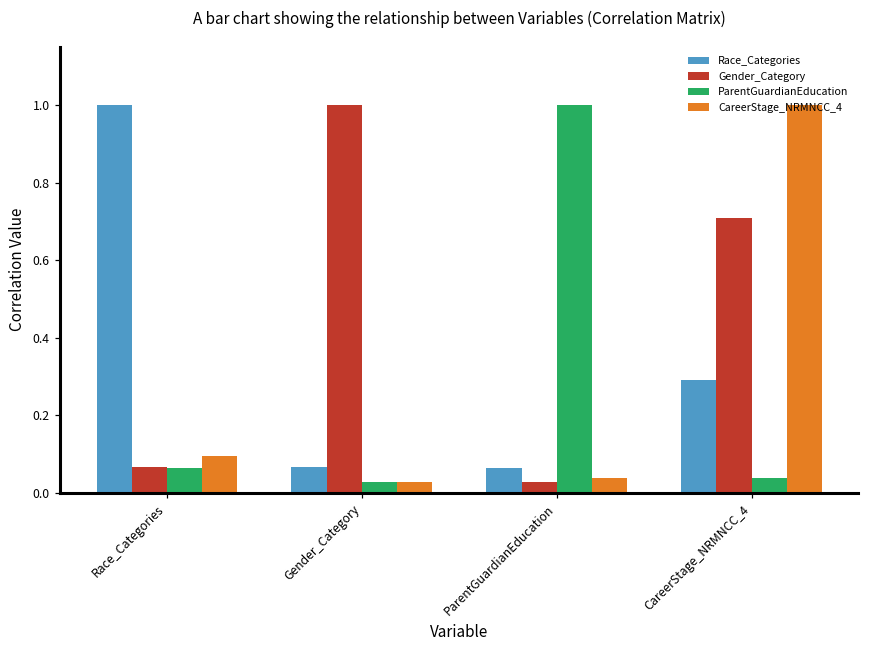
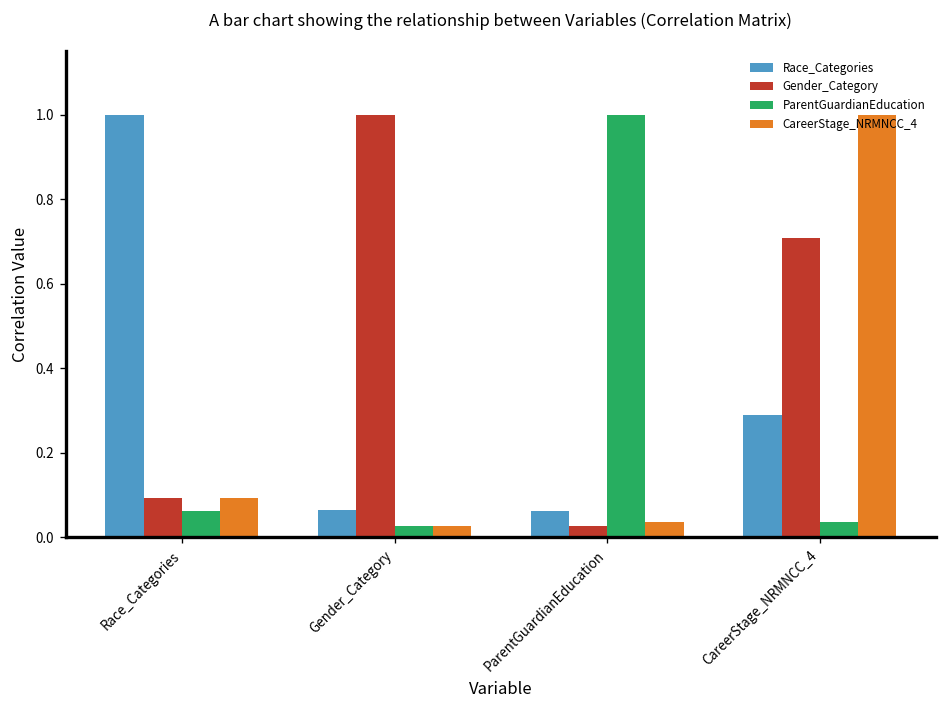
  {
    "Race_Categories": {
      "Race_Categories": 1.00,
      "Gender_Category": 0.07,
      "ParentGuardianEducation": 0.06,
      "CareerStage_NRMNCC_4": 0.29
    },
    "Gender_Category": {
-     "Race_Categories": 0.07,
+     "Race_Categories": 0.09,
      "Gender_Category": 1.00,
      "ParentGuardianEducation": 0.03,
      "CareerStage_NRMNCC_4": 0.71
    },
    "ParentGuardianEducation": {
      "Race_Categories": 0.06,
      "Gender_Category": 0.03,
      "ParentGuardianEducation": 1.00,
      "CareerStage_NRMNCC_4": 0.04
    },
    "CareerStage_NRMNCC_4": {
      "Race_Categories": 0.09,
      "Gender_Category": 0.03,
      "ParentGuardianEducation": 0.04,
      "CareerStage_NRMNCC_4": 1.00
    }
  }
